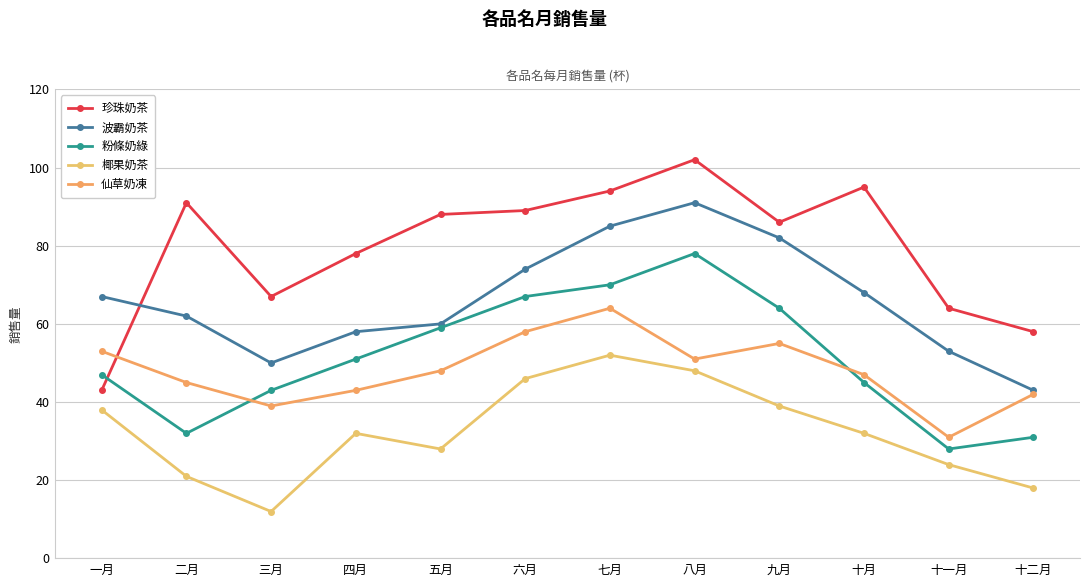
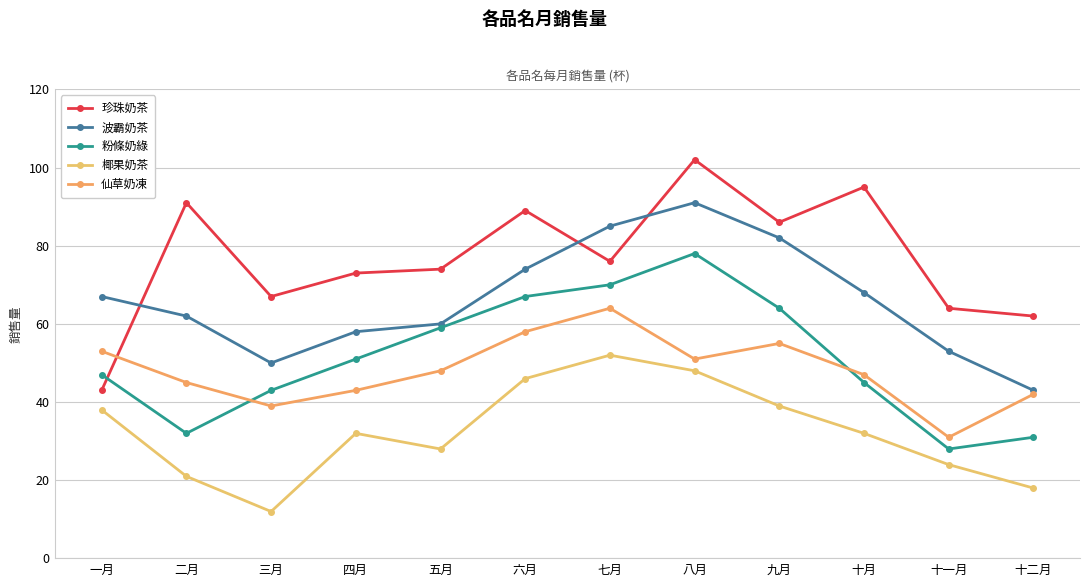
  {
    "珍珠奶茶": {
      "一月": 43,
      "二月": 91,
      "三月": 67,
-     "四月": 78,
-     "五月": 88,
+     "四月": 73,
+     "五月": 74,
      "六月": 89,
-     "七月": 94,
+     "七月": 76,
      "八月": 102,
      "九月": 86,
      "十月": 95,
      "十一月": 64,
-     "十二月": 58
+     "十二月": 62
    }
  }
